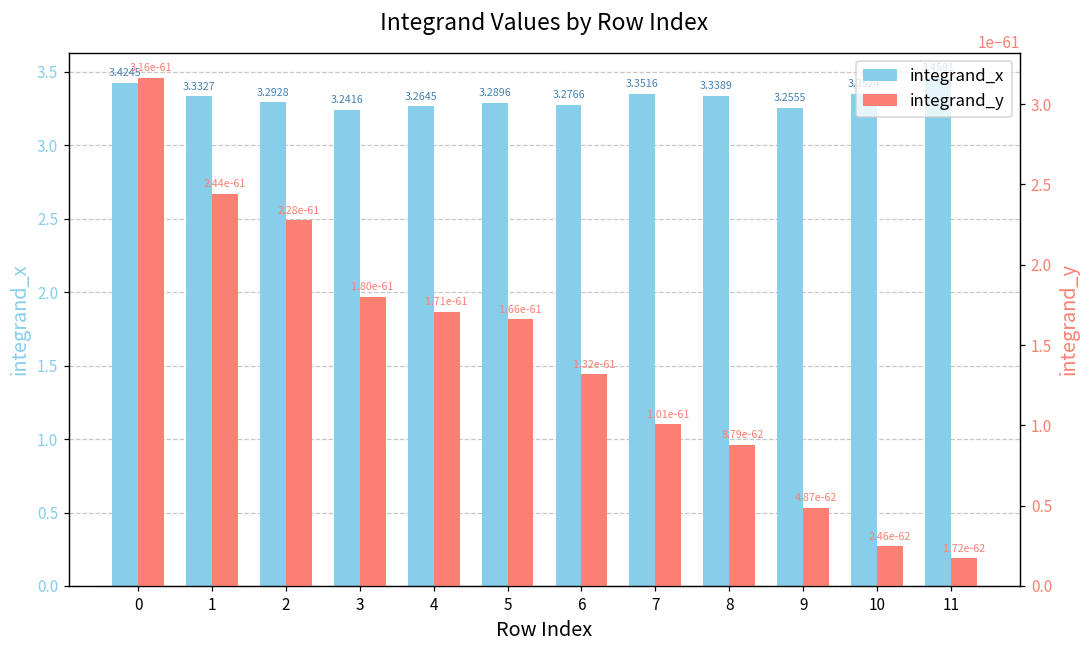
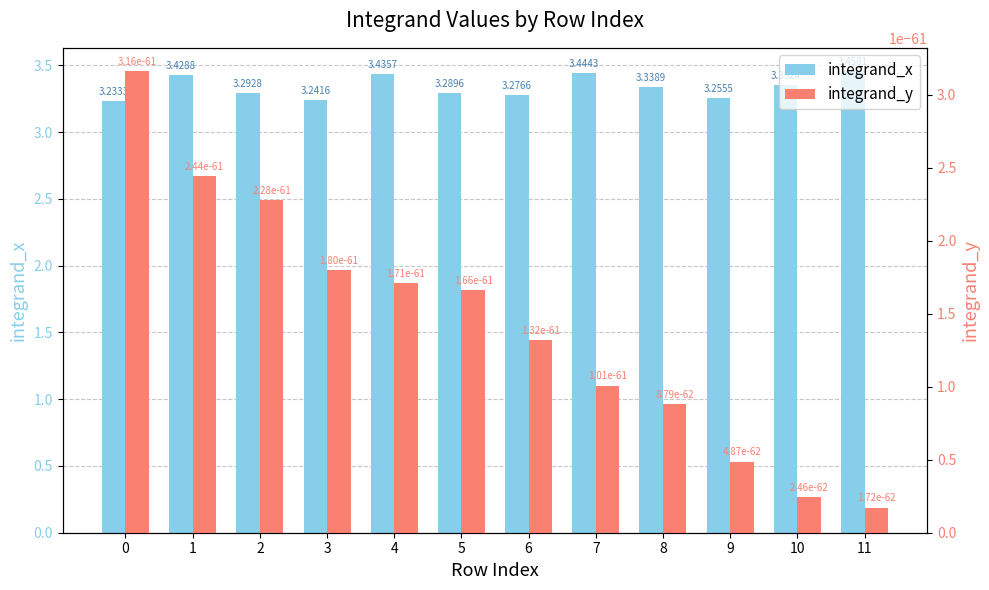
  {
    "integrand_x": {
-     "0": "3.4245",
-     "1": "3.3327",
+     "0": "3.2333",
+     "1": "3.4288",
      "2": "3.2928",
      "3": "3.2416",
-     "4": "3.2645",
+     "4": "3.4357",
      "5": "3.2896",
      "6": "3.2766",
-     "7": "3.3516",
+     "7": "3.4443",
      "8": "3.3389",
      "9": "3.2555"
    },
    "integrand_y": {
      "1": "2.44e-61",
      "2": "2.28e-61",
      "3": "1.80e-61",
      "4": "1.71e-61",
      "5": "1.66e-61",
      "6": "1.32e-61",
      "7": "1.01e-61",
      "8": "8.79e-62",
      "9": "4.87e-62",
      "10": "2.46e-62",
      "11": "1.72e-62"
    }
  }
